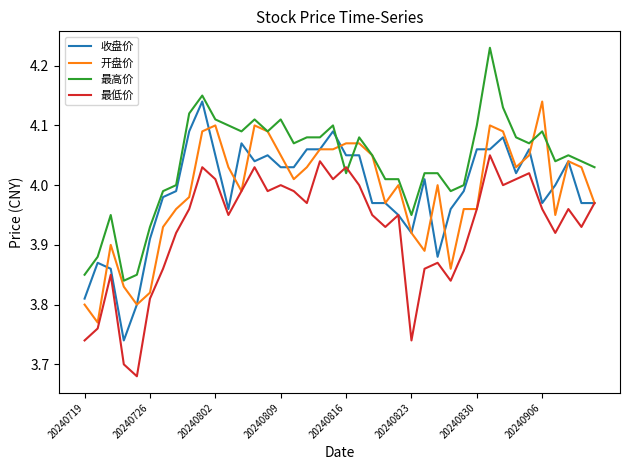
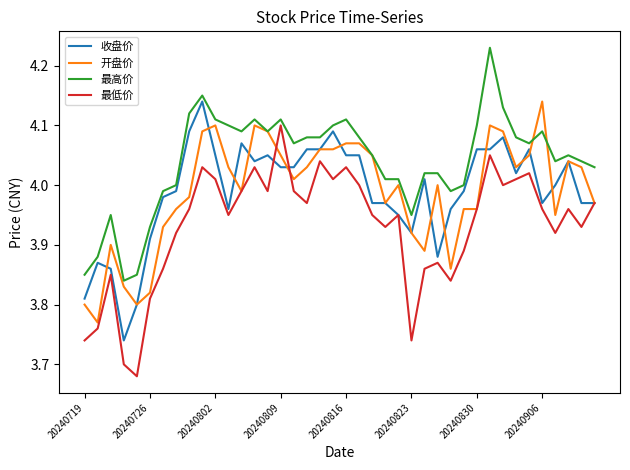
  {
    "收盘价": {
      "20240719": 3.81,
      "20240726": 3.91,
      "20240802": 4.05,
      "20240809": 4.03,
      "20240816": 4.05,
      "20240830": 4.06,
      "20240906": 3.97
    },
    "开盘价": {
      "20240719": 3.80,
      "20240726": 3.82,
      "20240802": 4.10,
      "20240809": 4.05,
      "20240816": 4.07,
      "20240906": 4.14
    },
    "最高价": {
      "20240719": 3.85,
      "20240726": 3.93,
      "20240802": 4.11,
      "20240809": 4.11,
-     "20240816": 4.02,
+     "20240816": 4.11,
      "20240823": 3.95,
      "20240830": 4.10,
      "20240906": 4.09
    },
    "最低价": {
      "20240719": 3.74,
      "20240726": 3.81,
      "20240802": 4.01,
-     "20240809": 4.0,
+     "20240809": 4.1,
      "20240816": 4.03,
      "20240823": 3.74,
      "20240906": 3.96
    }
  }
